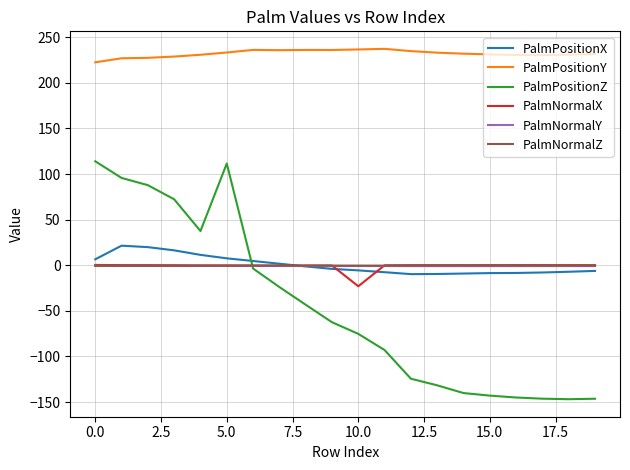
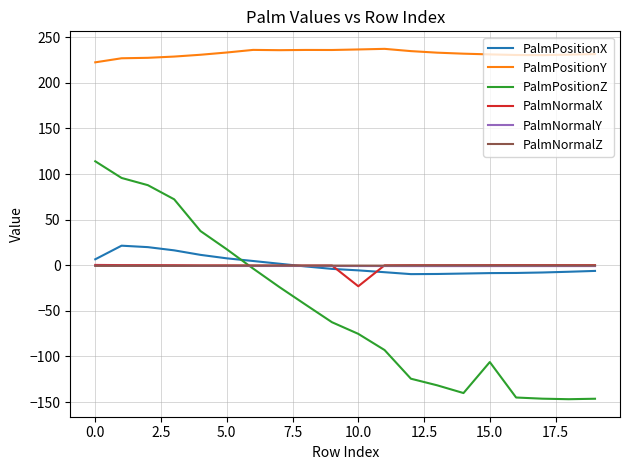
  {
    "PalmPositionX": {
      "0.0": 10,
      "5.0": 10,
      "10.0": -10,
      "15.0": -10
    },
    "PalmPositionY": {
      "0.0": 220,
      "5.0": 230,
      "10.0": 240
    },
    "PalmPositionZ": {
      "0.0": 110,
-     "5.0": 110,
+     "5.0": 20,
      "10.0": -80,
-     "15.0": -140
+     "15.0": -110
    },
    "PalmNormalX": {
      "10.0": -20
    },
    "PalmNormalZ": {
      "10.0": 0
    }
  }
